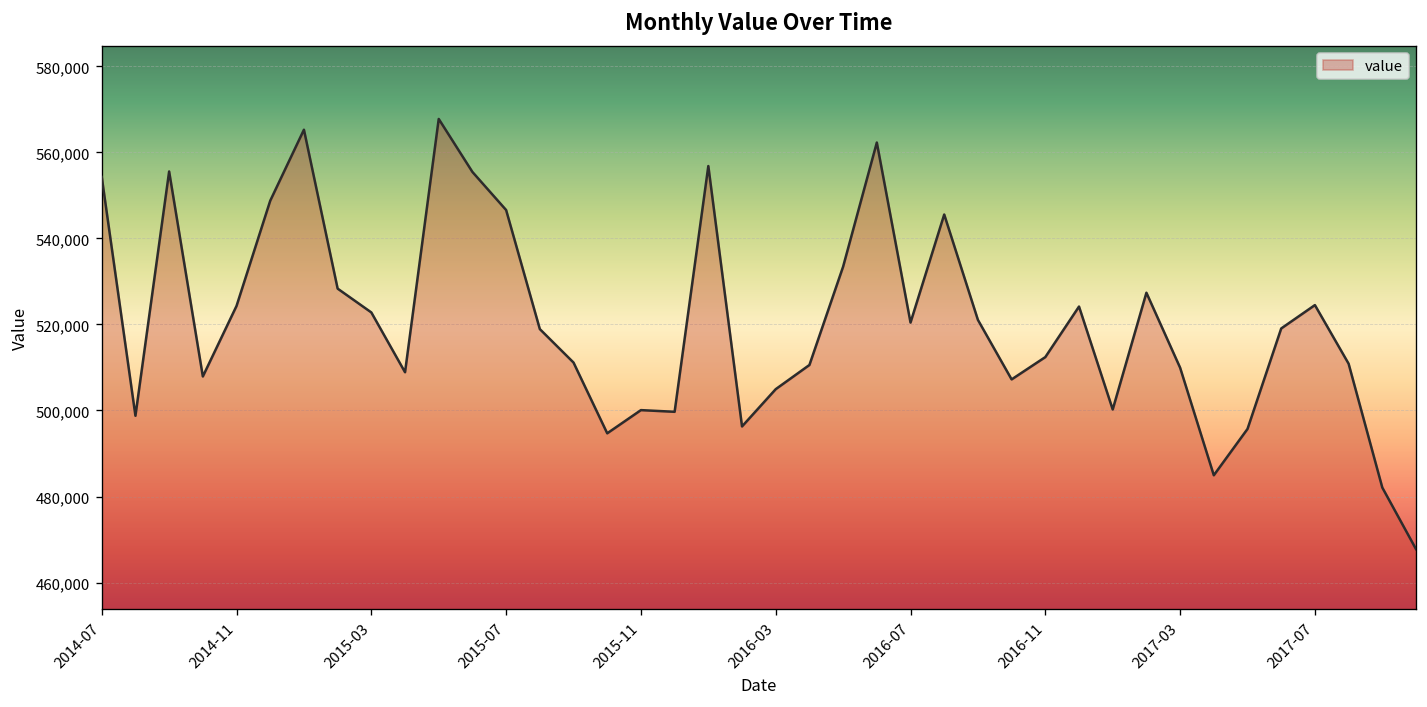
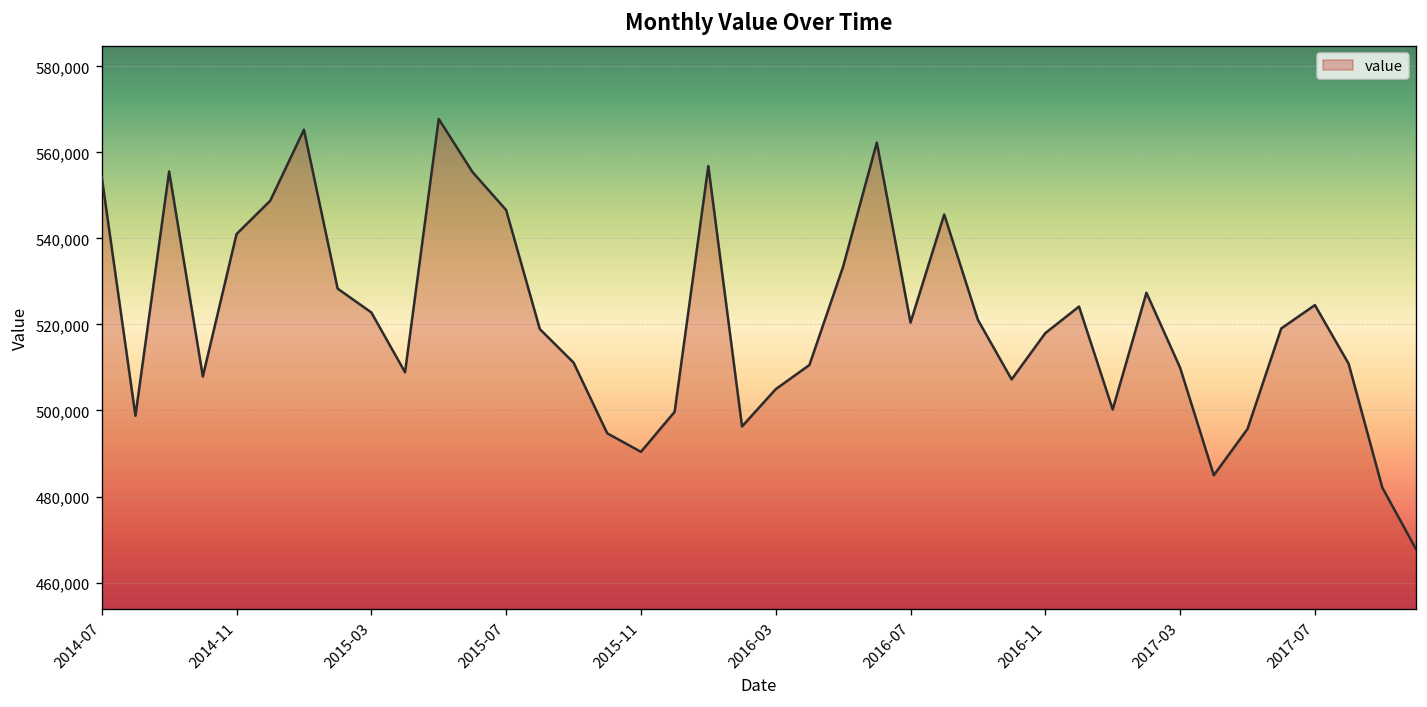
  {
    "2014-07": "554,000",
-   "2014-11": "524,000",
+   "2014-11": "541,000",
    "2015-03": "523,000",
    "2015-07": "547,000",
-   "2015-11": "500,000",
+   "2015-11": "490,000",
    "2016-03": "505,000",
    "2016-07": "520,000",
-   "2016-11": "512,000",
+   "2016-11": "518,000",
    "2017-03": "510,000",
    "2017-07": "525,000"
  }
